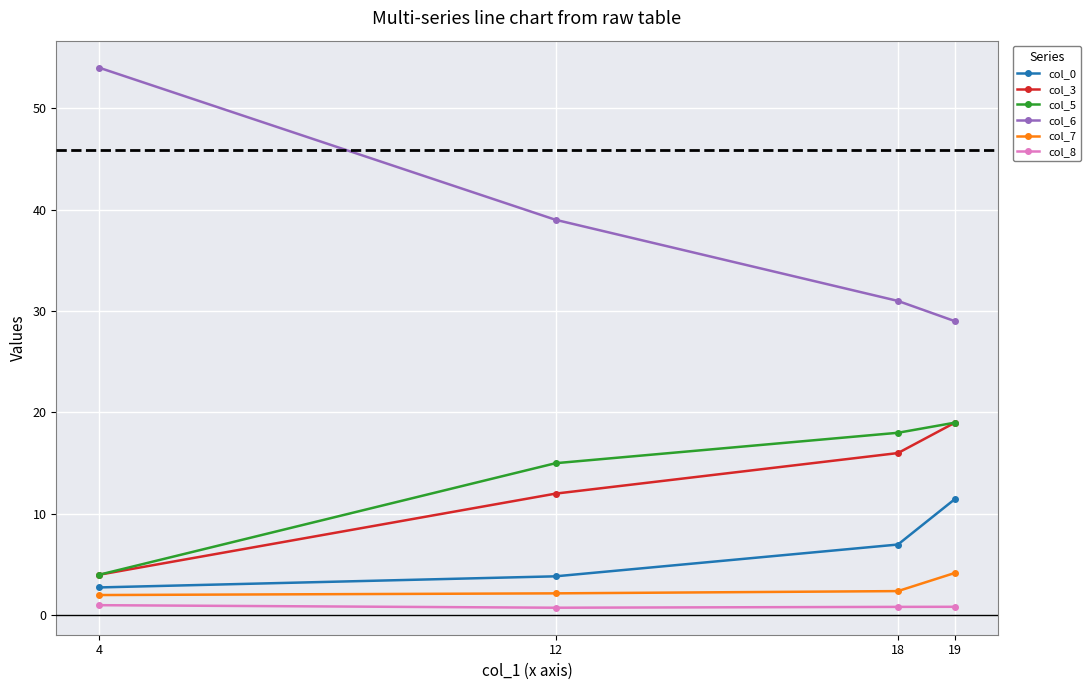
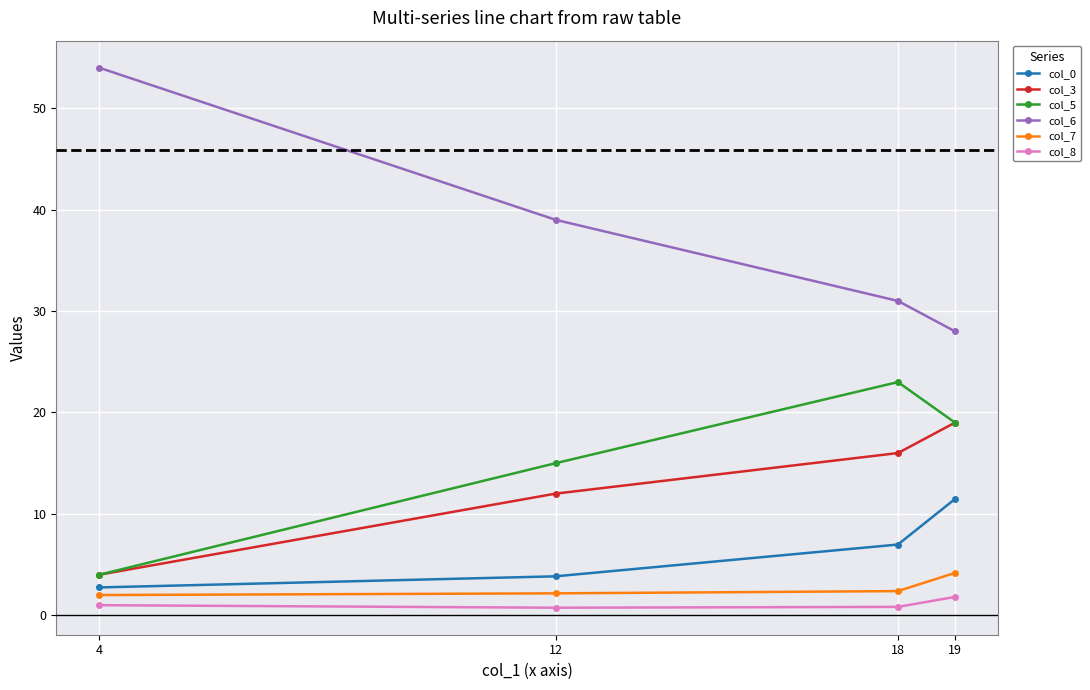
  {
    "col_0": {
      "4": 2.8,
      "12": 3.8,
      "18": 7.0,
      "19": 11.5
    },
    "col_3": {
      "12": 12.0,
      "18": 16.0
    },
    "col_5": {
      "12": 15,
-     "18": 18
+     "18": 23
    },
    "col_6": {
      "4": 54,
      "12": 39,
      "18": 31,
-     "19": 29
+     "19": 28
    },
    "col_7": {
      "4": 2.0,
      "12": 2.2,
      "18": 2.4,
      "19": 4.2
    },
    "col_8": {
      "4": 1.0,
      "12": 0.8,
      "18": 0.8,
-     "19": 0.8
+     "19": 1.8
    }
  }
